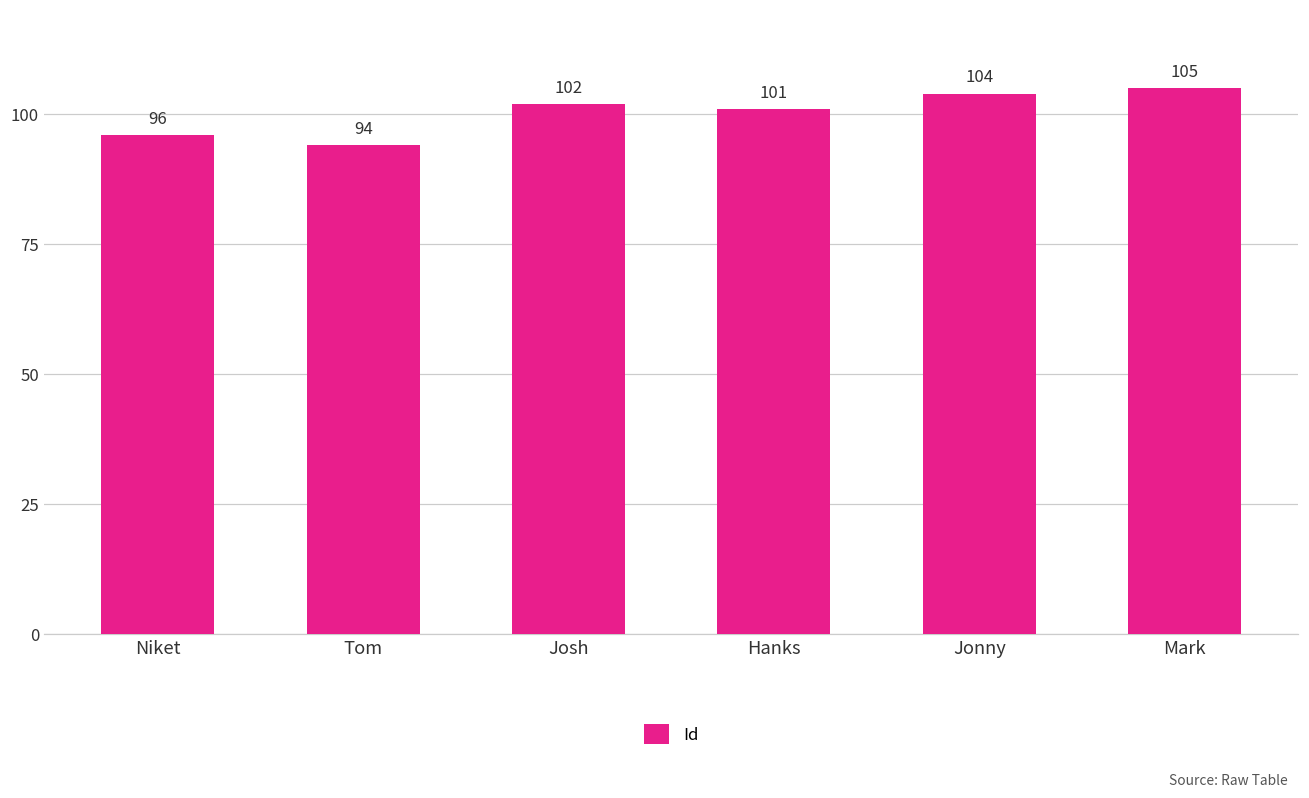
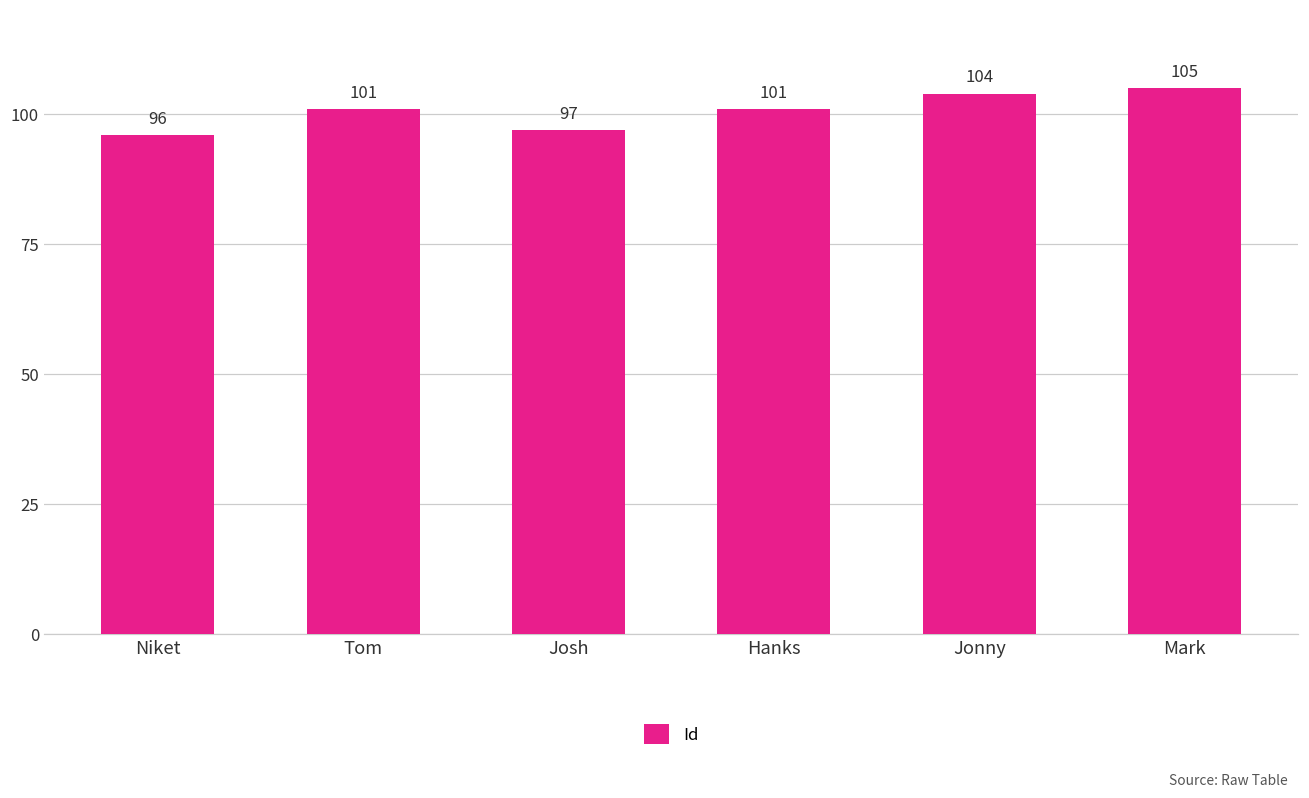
  {
    "Niket": 96,
-   "Tom": 94,
-   "Josh": 102,
+   "Tom": 101,
+   "Josh": 97,
    "Hanks": 101,
    "Jonny": 104,
    "Mark": 105
  }
